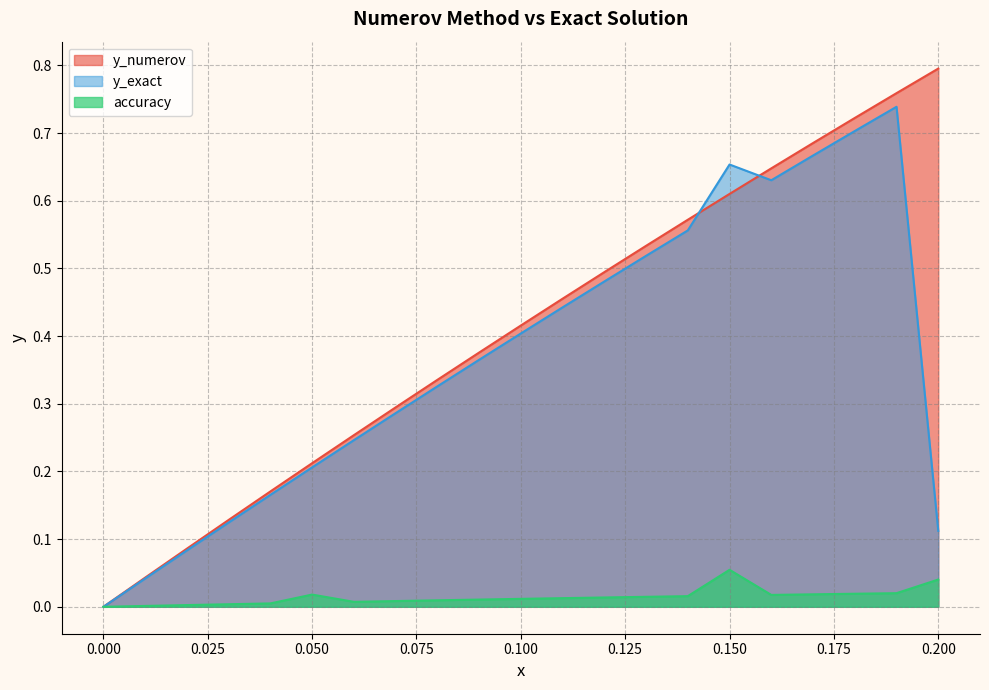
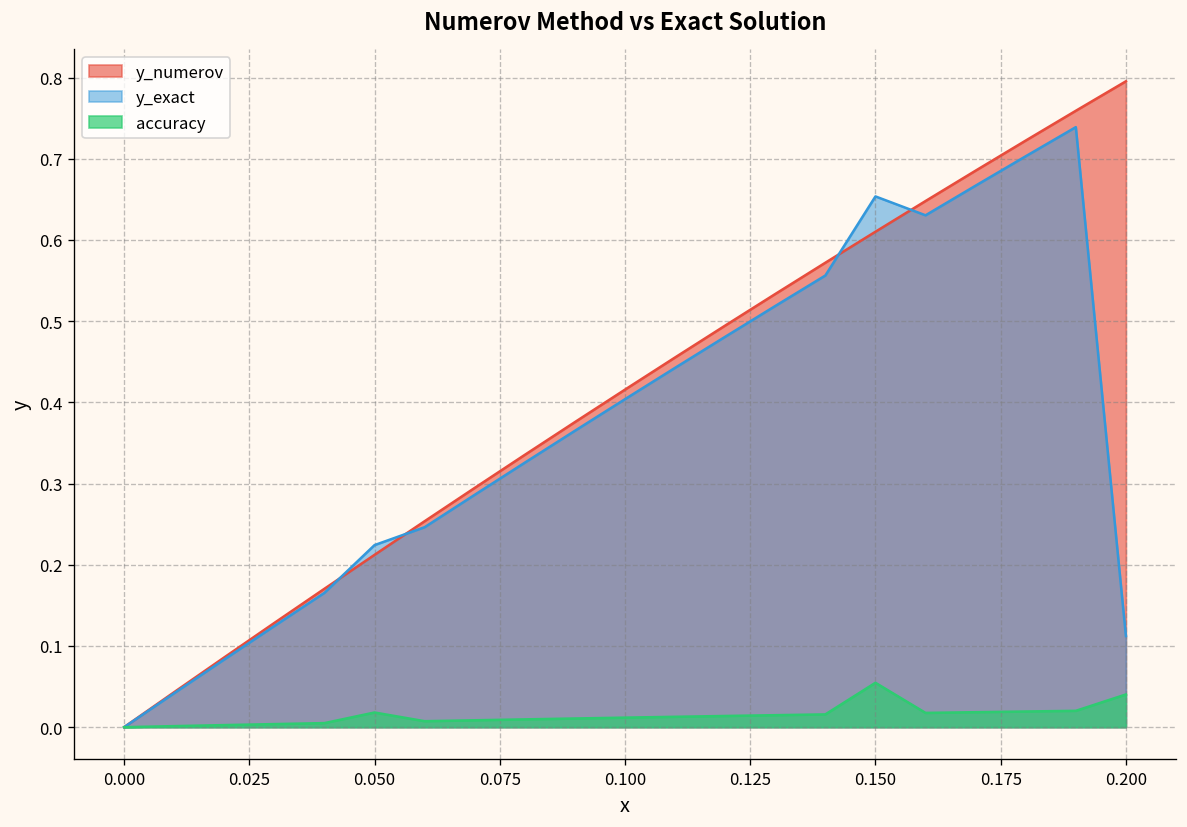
  {
    "y_numerov": {
      "0.050": 0.21,
      "0.100": 0.42,
      "0.150": 0.61,
      "0.200": 0.80
    },
    "y_exact": {
-     "0.050": 0.21,
+     "0.050": 0.22,
      "0.100": 0.40,
      "0.150": 0.65,
      "0.200": 0.11
    },
    "accuracy": {
      "0.050": 0.02,
      "0.100": 0.01,
      "0.150": 0.05,
      "0.200": 0.04
    }
  }
